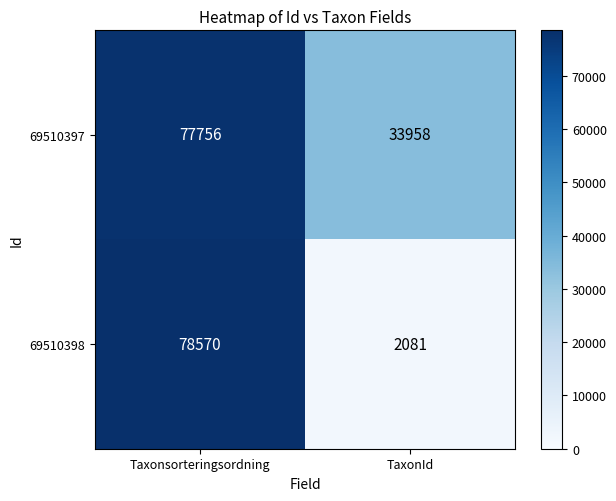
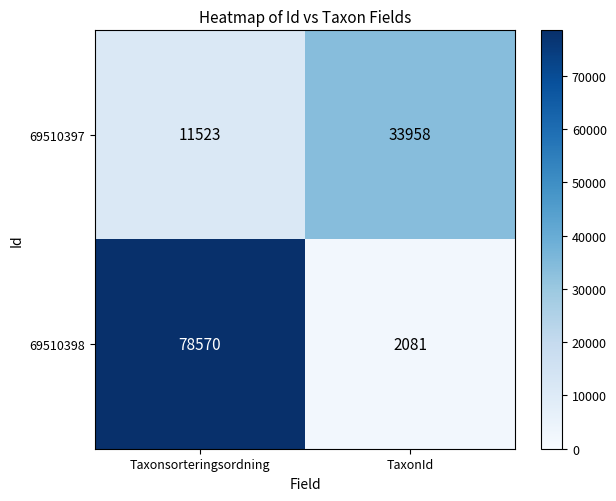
  {
    "69510397": {
-     "Taxonsorteringsordning": 77756,
+     "Taxonsorteringsordning": 11523,
      "TaxonId": 33958
    },
    "69510398": {
      "Taxonsorteringsordning": 78570,
      "TaxonId": 2081
    }
  }
